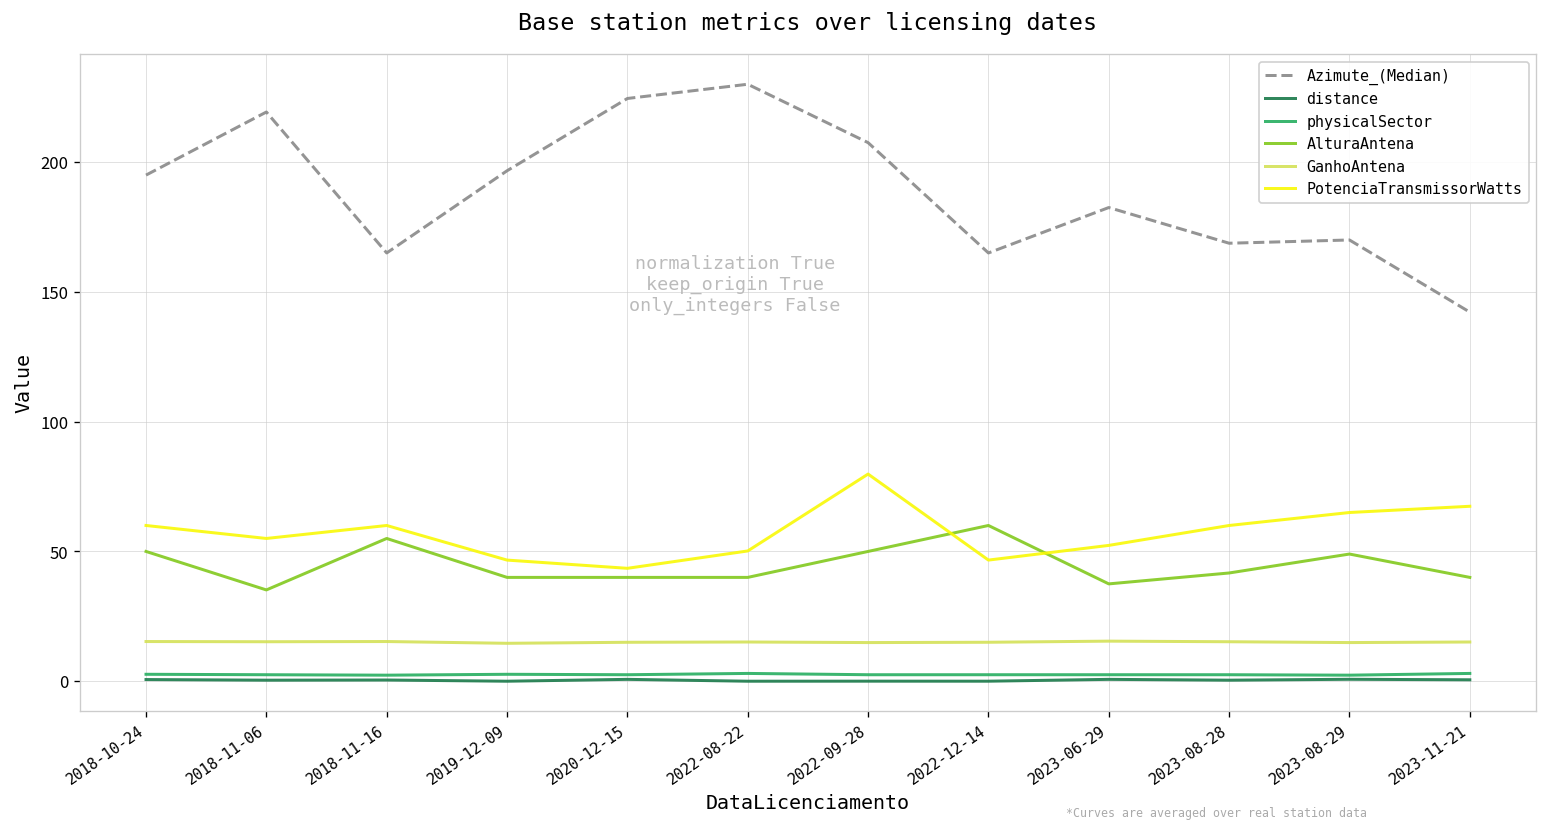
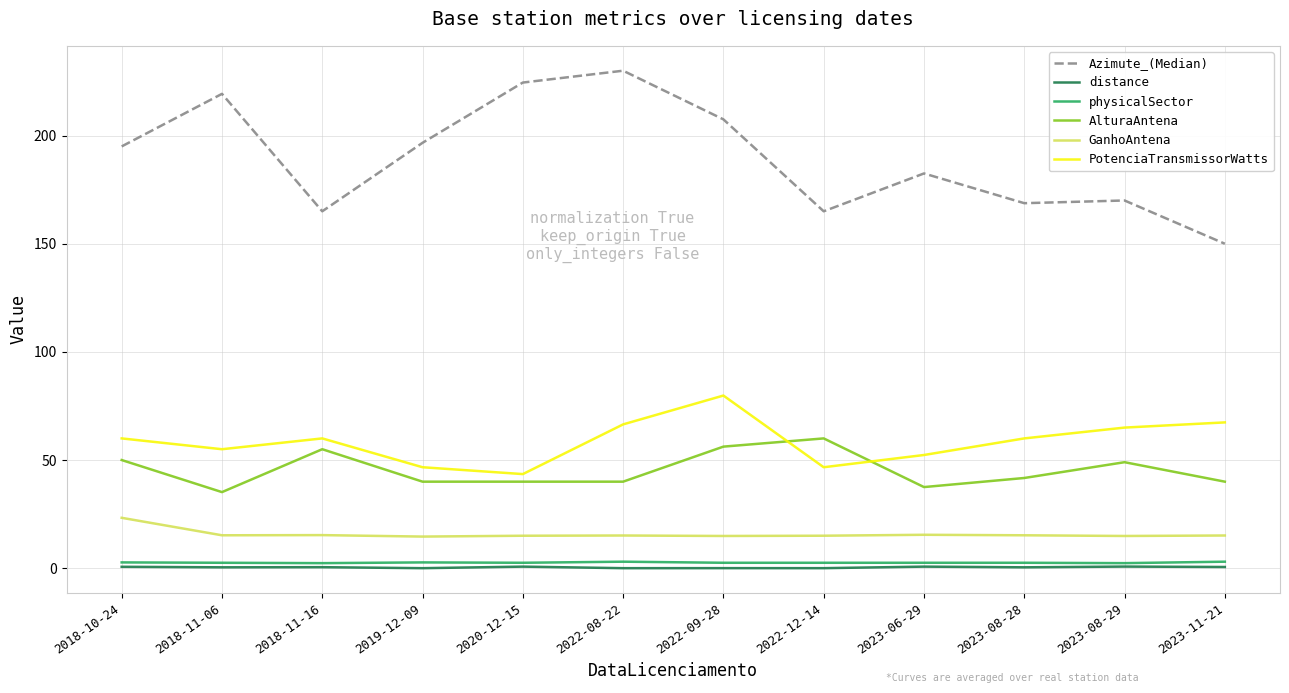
  {
    "Azimute_(Median)": {
      "2018-10-24": 195,
      "2018-11-06": 219,
      "2018-11-16": 165,
      "2019-12-09": 197,
      "2020-12-15": 225,
      "2022-08-22": 230,
      "2022-09-28": 208,
      "2022-12-14": 165,
      "2023-06-29": 183,
      "2023-08-28": 169,
      "2023-08-29": 170,
-     "2023-11-21": 142
+     "2023-11-21": 150
    },
    "AlturaAntena": {
      "2018-10-24": 50,
      "2018-11-06": 35,
      "2018-11-16": 55,
      "2019-12-09": 40,
      "2020-12-15": 40,
      "2022-08-22": 40,
-     "2022-09-28": 50,
+     "2022-09-28": 56,
      "2022-12-14": 60,
      "2023-06-29": 38,
      "2023-08-28": 42,
      "2023-08-29": 49,
      "2023-11-21": 40
    },
    "GanhoAntena": {
-     "2018-10-24": 15,
+     "2018-10-24": 23,
      "2018-11-06": 15,
      "2018-11-16": 15,
      "2019-12-09": 15,
      "2020-12-15": 15,
      "2022-08-22": 15,
      "2022-09-28": 15,
      "2022-12-14": 15,
      "2023-06-29": 15,
      "2023-08-28": 15,
      "2023-08-29": 15,
      "2023-11-21": 15
    },
    "PotenciaTransmissorWatts": {
      "2018-10-24": 60,
      "2018-11-06": 55,
      "2018-11-16": 60,
      "2019-12-09": 47,
      "2020-12-15": 44,
-     "2022-08-22": 50,
+     "2022-08-22": 66,
      "2022-09-28": 80,
      "2022-12-14": 47,
      "2023-06-29": 52,
      "2023-08-28": 60,
      "2023-08-29": 65,
      "2023-11-21": 67
    }
  }
